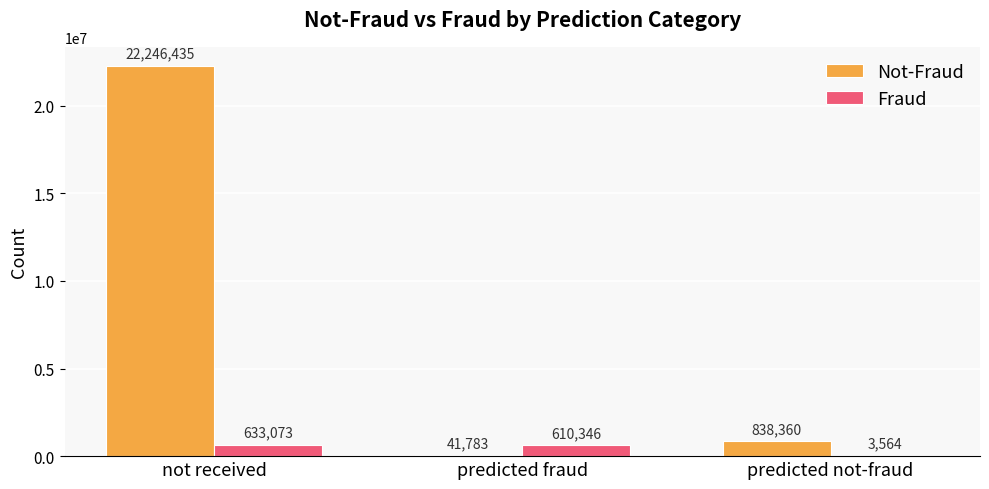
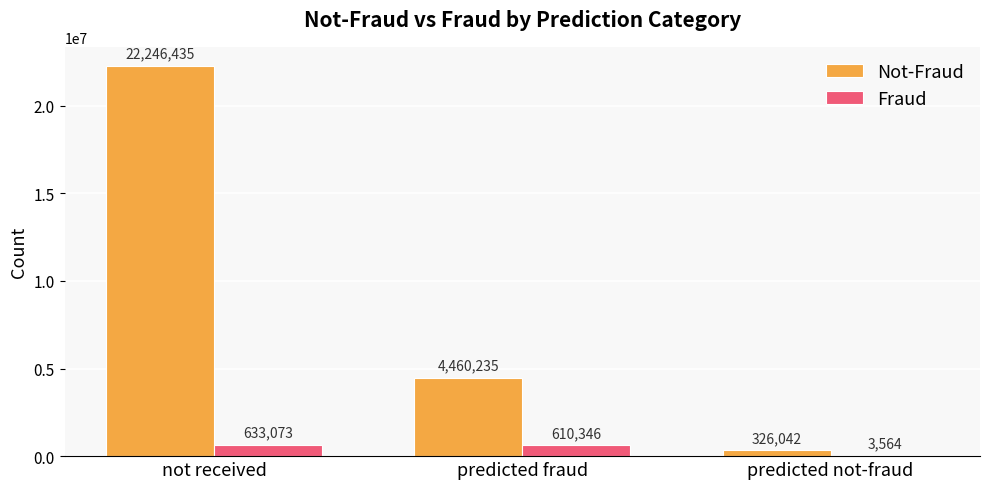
  {
    "Not-Fraud": {
      "not received": "22,246,435",
-     "predicted fraud": "41,783",
-     "predicted not-fraud": "838,360"
+     "predicted fraud": "4,460,235",
+     "predicted not-fraud": "326,042"
    },
    "Fraud": {
      "not received": "633,073",
      "predicted fraud": "610,346",
      "predicted not-fraud": "3,564"
    }
  }
